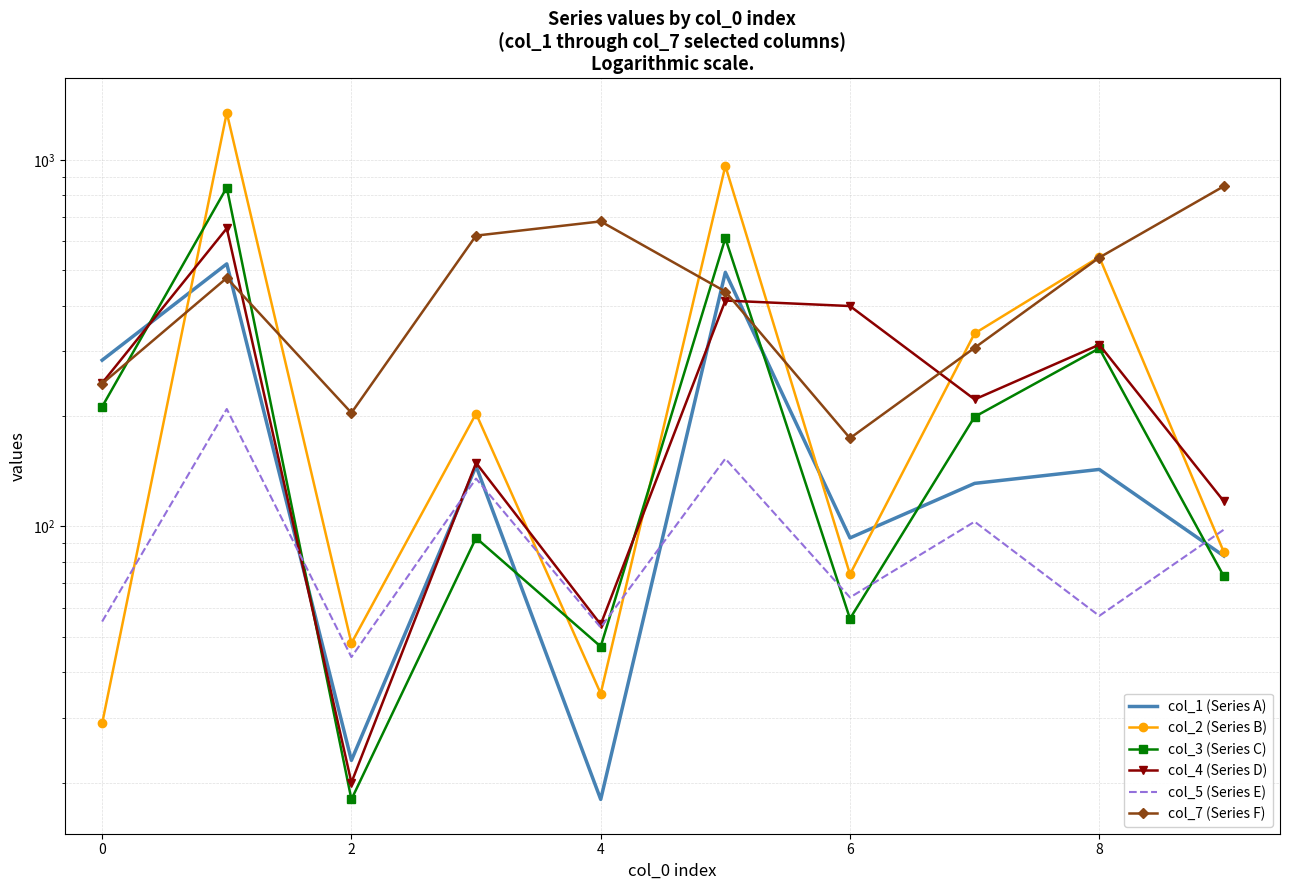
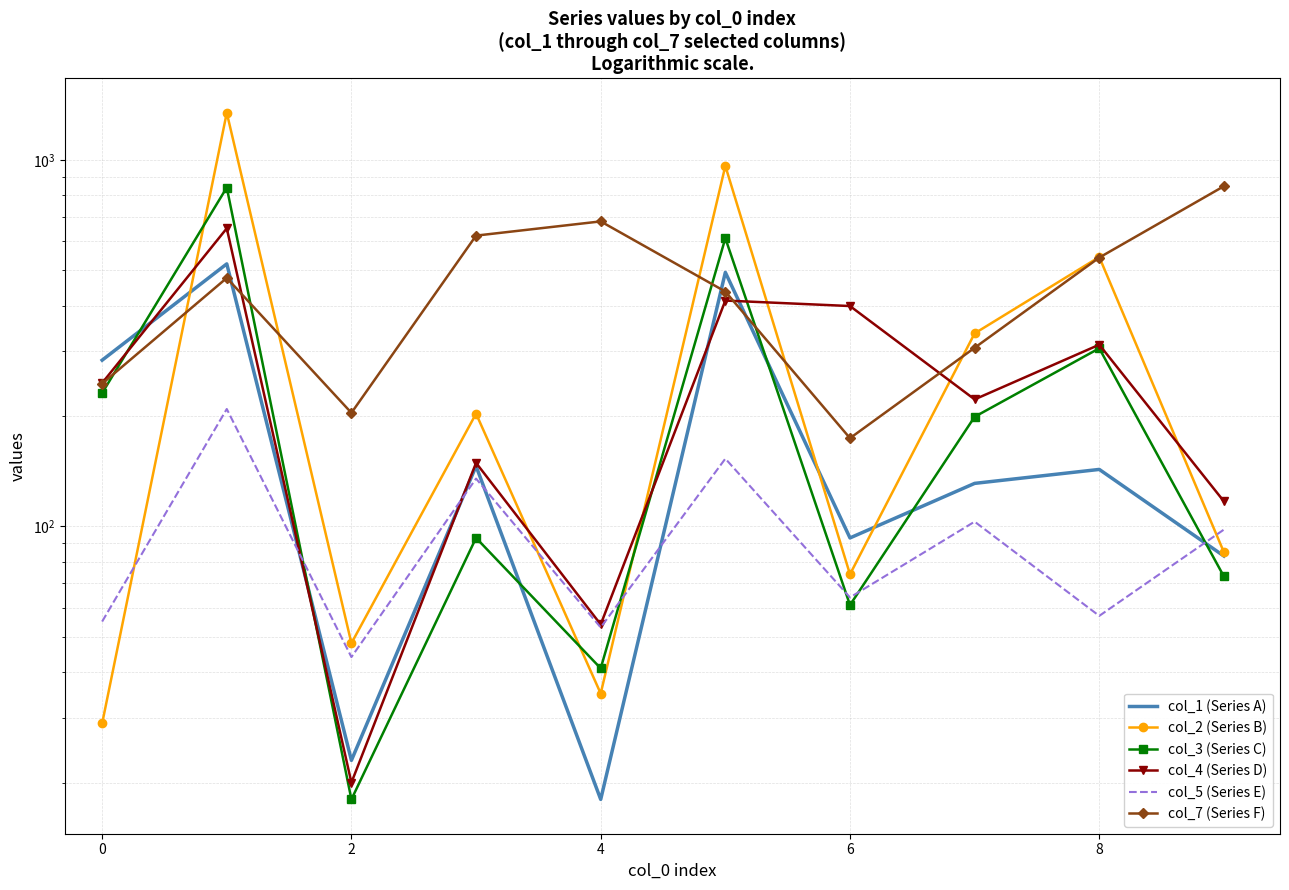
  {
    "col_1 (Series A)": {
      "0": 280,
      "2": 23,
      "4": 18,
      "6": 93,
      "8": 143
    },
    "col_2 (Series B)": {
      "0": 29,
      "2": 48,
      "4": 35,
      "6": 74
    },
    "col_3 (Series C)": {
-     "0": 210,
+     "0": 230,
      "2": 18,
-     "4": 47,
-     "6": 56,
+     "4": 41,
+     "6": 61,
      "8": 310
    },
    "col_4 (Series D)": {
      "2": 20,
      "4": 54,
      "6": 400,
      "8": 310
    },
    "col_5 (Series E)": {
      "0": 55,
      "2": 44,
      "4": 53,
      "6": 64,
      "8": 57
    },
    "col_7 (Series F)": {
      "2": 200,
      "4": 680,
      "6": 170
    }
  }
